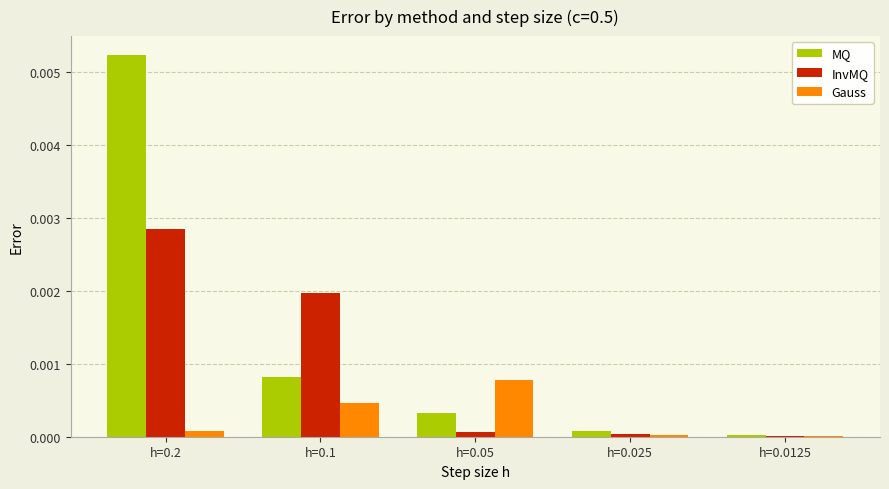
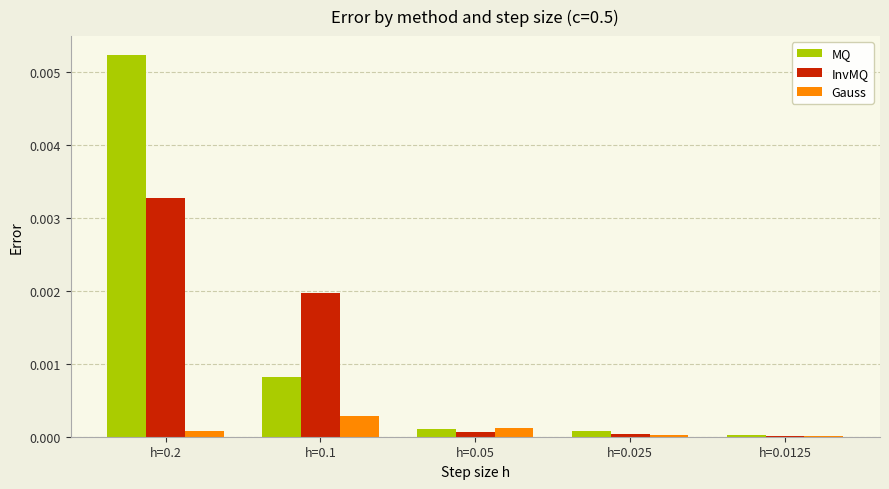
  {
    "MQ": {
      "h=0.2": 0.0052,
      "h=0.1": 0.0008,
-     "h=0.05": 0.0003,
+     "h=0.05": 0.0001,
      "h=0.025": 0.0001
    },
    "InvMQ": {
-     "h=0.2": 0.0028,
+     "h=0.2": 0.0033,
      "h=0.1": 0.0020,
      "h=0.05": 0.0001,
      "h=0.025": 0.0000
    },
    "Gauss": {
      "h=0.2": 0.0001,
-     "h=0.1": 0.0005,
-     "h=0.05": 0.0008
+     "h=0.1": 0.0003,
+     "h=0.05": 0.0001
    }
  }
